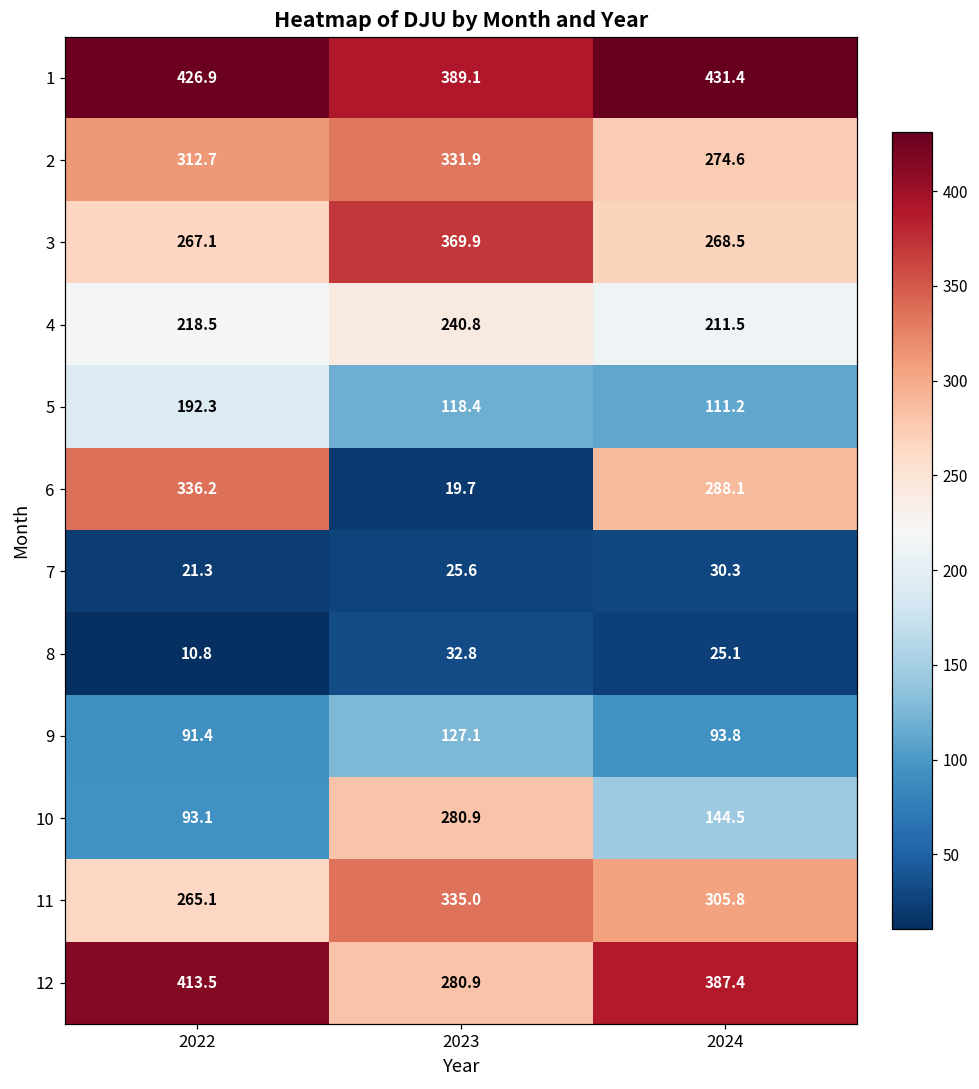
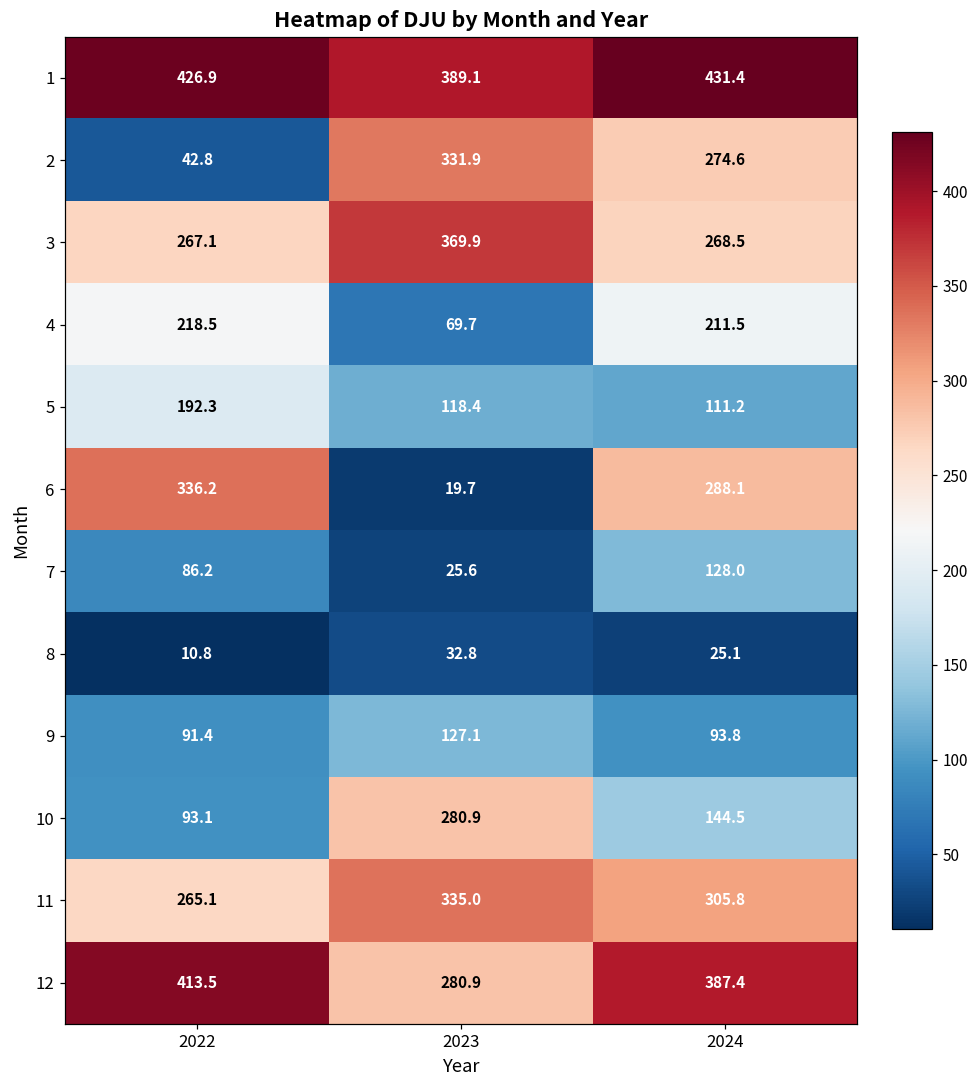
  {
    "1": {
      "2022": 426.9,
      "2023": 389.1,
      "2024": 431.4
    },
    "2": {
-     "2022": 312.7,
+     "2022": 42.8,
      "2023": 331.9,
      "2024": 274.6
    },
    "3": {
      "2022": 267.1,
      "2023": 369.9,
      "2024": 268.5
    },
    "4": {
      "2022": 218.5,
-     "2023": 240.8,
+     "2023": 69.7,
      "2024": 211.5
    },
    "5": {
      "2022": 192.3,
      "2023": 118.4,
      "2024": 111.2
    },
    "6": {
      "2022": 336.2,
      "2023": 19.7,
      "2024": 288.1
    },
    "7": {
-     "2022": 21.3,
+     "2022": 86.2,
      "2023": 25.6,
-     "2024": 30.3
+     "2024": 128.0
    },
    "8": {
      "2022": 10.8,
      "2023": 32.8,
      "2024": 25.1
    },
    "9": {
      "2022": 91.4,
      "2023": 127.1,
      "2024": 93.8
    },
    "10": {
      "2022": 93.1,
      "2023": 280.9,
      "2024": 144.5
    },
    "11": {
      "2022": 265.1,
      "2023": 335.0,
      "2024": 305.8
    },
    "12": {
      "2022": 413.5,
      "2023": 280.9,
      "2024": 387.4
    }
  }
